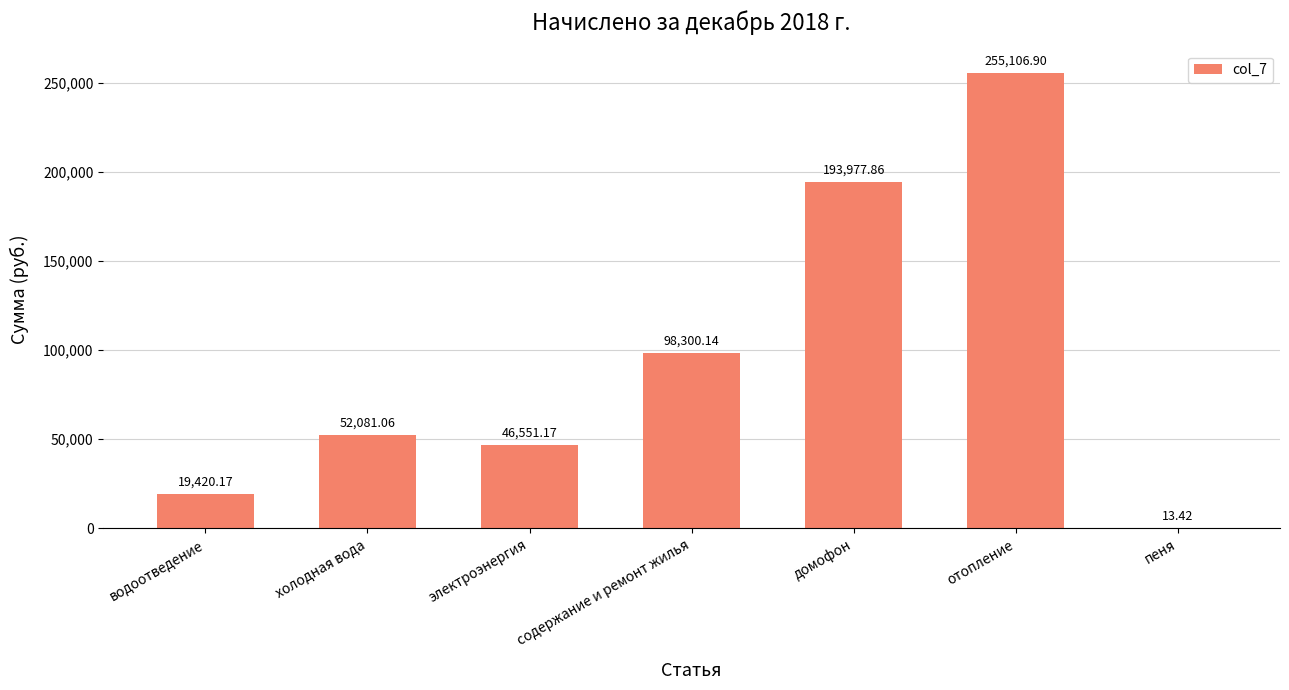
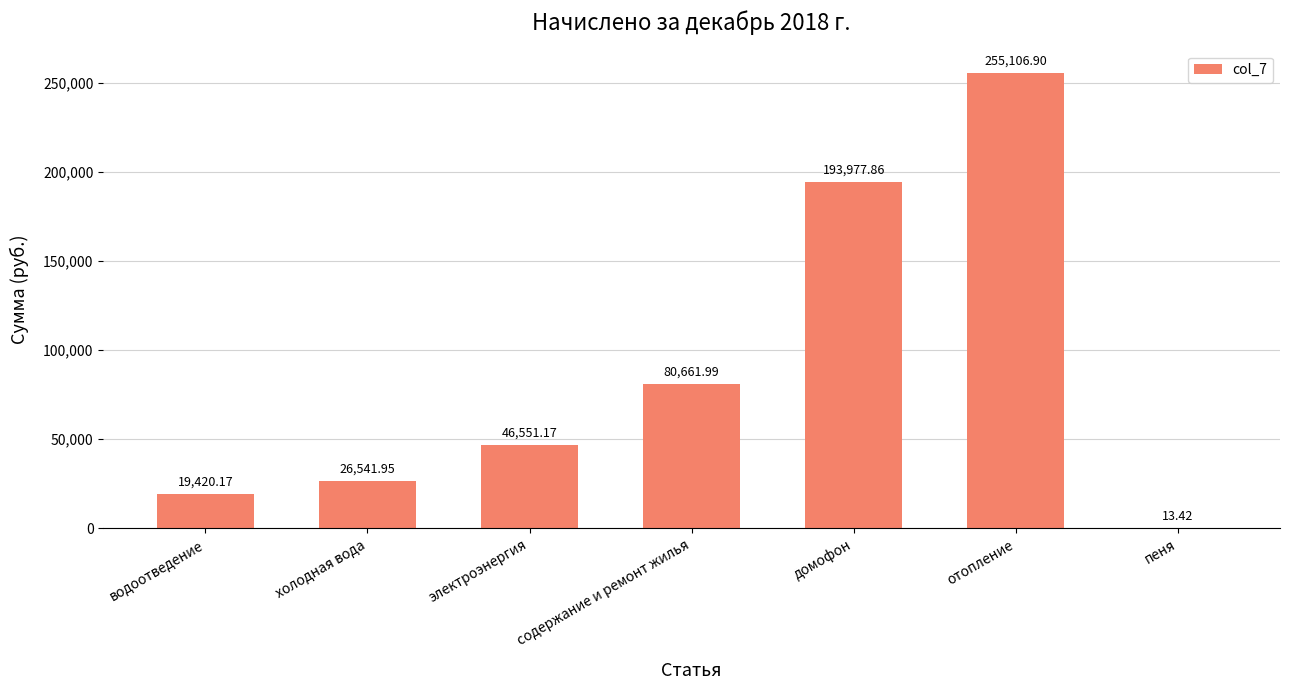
  {
    "водоотведение": "19,420.17",
-   "холодная вода": "52,081.06",
+   "холодная вода": "26,541.95",
    "электроэнергия": "46,551.17",
-   "содержание и ремонт жилья": "98,300.14",
+   "содержание и ремонт жилья": "80,661.99",
    "домофон": "193,977.86",
    "отопление": "255,106.90",
    "пеня": "13.42"
  }
